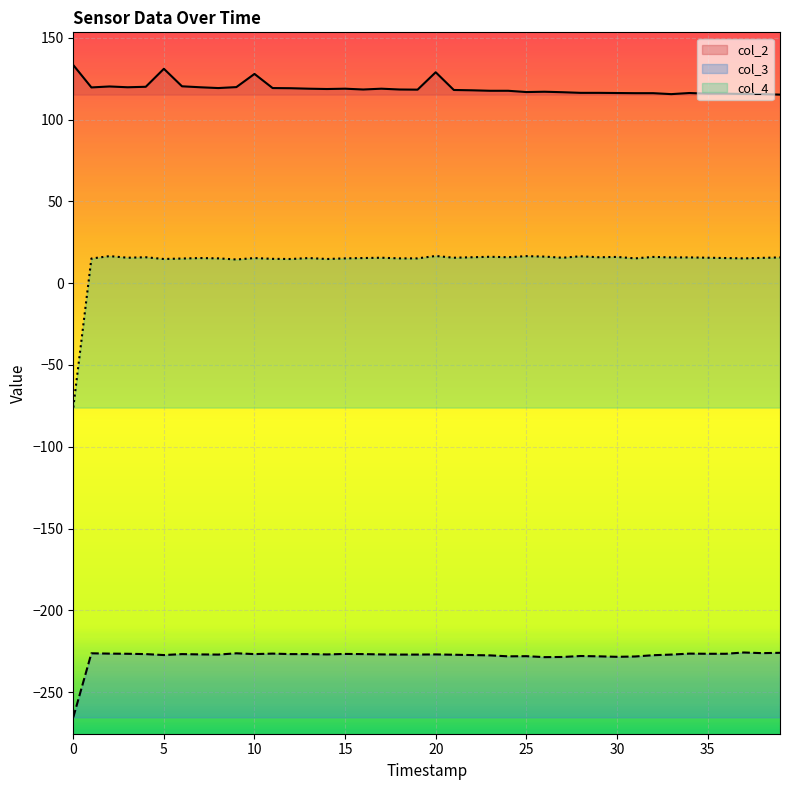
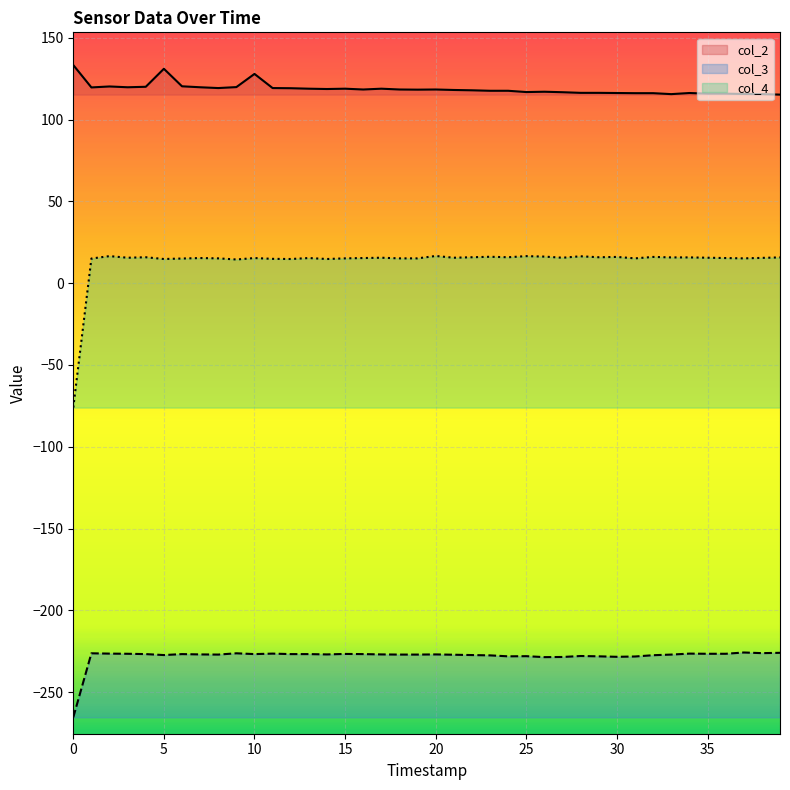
  {
    "col_2": {
      "0": 133,
      "5": 131,
      "10": 128,
      "15": 119,
-     "20": 129,
+     "20": 118,
      "25": 117,
      "30": 116
    }
  }
